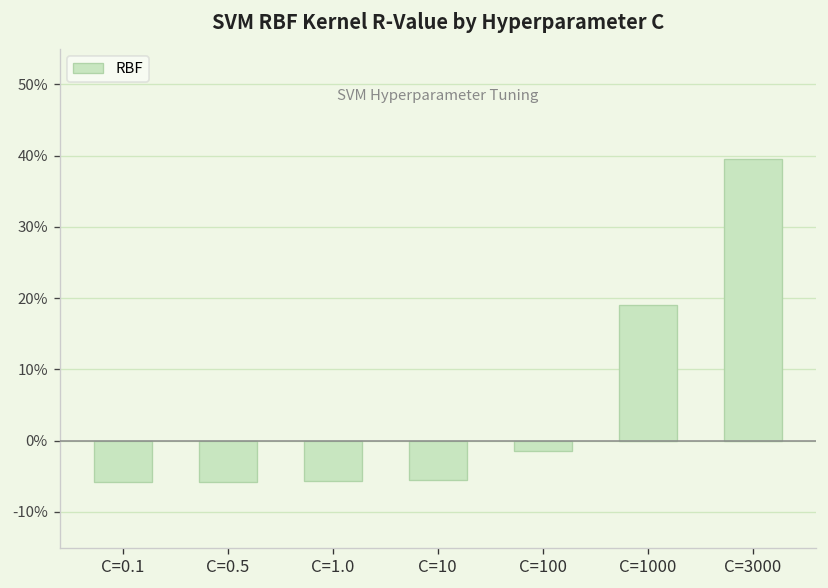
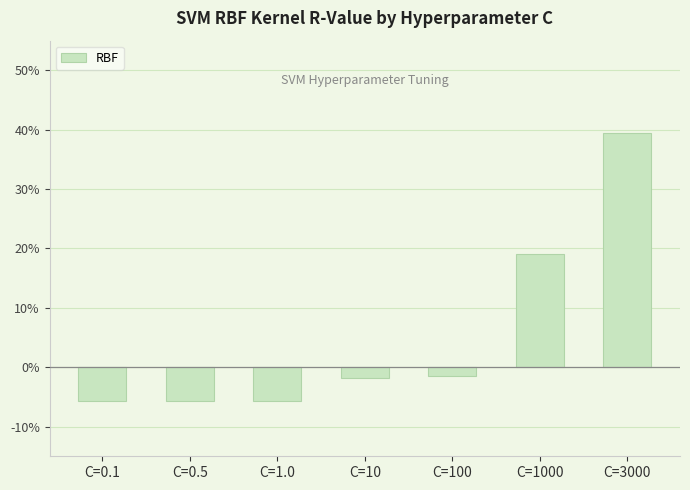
  {
    "C=0.1": "-6%",
    "C=0.5": "-6%",
    "C=1.0": "-6%",
-   "C=10": "-6%",
+   "C=10": "-2%",
    "C=100": "-2%",
    "C=1000": "19%",
    "C=3000": "40%"
  }
